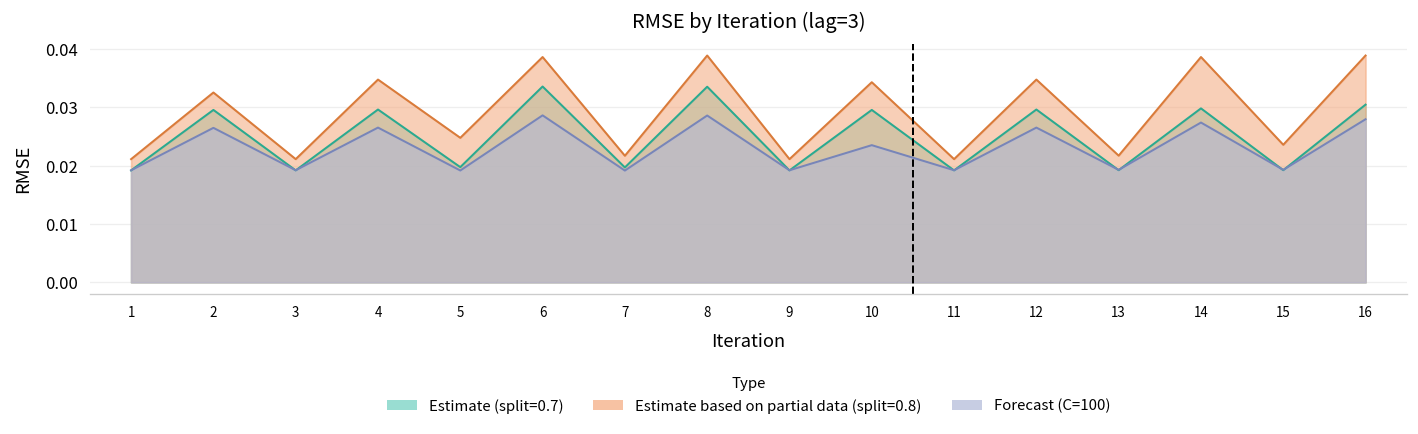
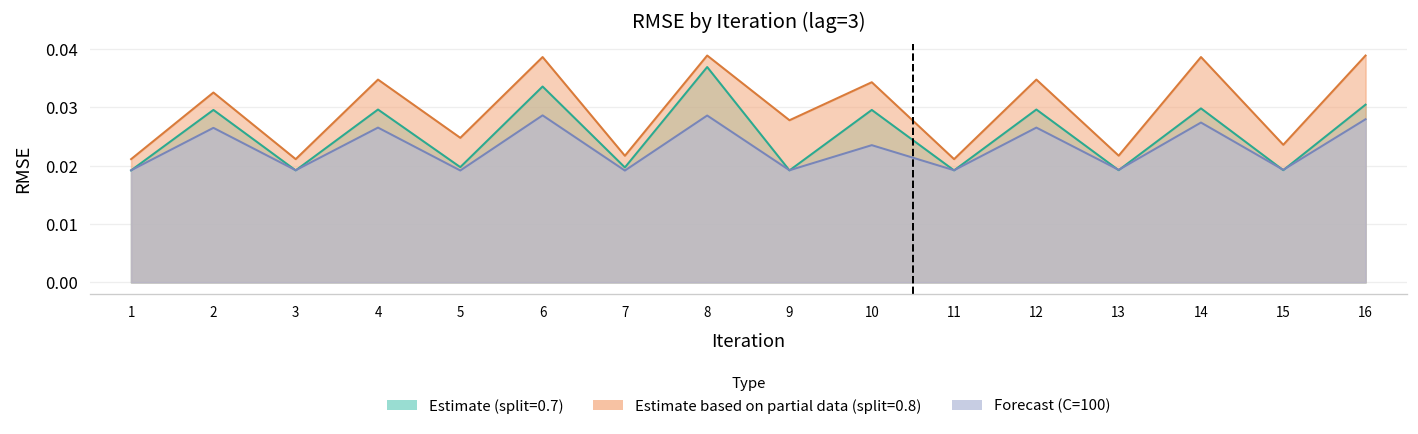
  {
    "Estimate (split=0.7)": {
      "2": 0.030,
      "4": 0.030,
      "5": 0.020,
      "6": 0.034,
      "7": 0.020,
-     "8": 0.034,
+     "8": 0.037,
      "10": 0.030,
      "12": 0.030,
      "14": 0.030,
      "16": 0.030
    },
    "Estimate based on partial data (split=0.8)": {
      "1": 0.021,
      "2": 0.033,
      "3": 0.021,
      "4": 0.035,
      "5": 0.025,
      "6": 0.039,
      "7": 0.022,
      "8": 0.039,
-     "9": 0.021,
+     "9": 0.028,
      "10": 0.034,
      "11": 0.021,
      "12": 0.035,
      "13": 0.022,
      "14": 0.039,
      "15": 0.024,
      "16": 0.039
    },
    "Forecast (C=100)": {
      "2": 0.026,
      "4": 0.027,
      "5": 0.019,
      "6": 0.029,
      "7": 0.019,
      "8": 0.029,
      "10": 0.024,
      "12": 0.027,
      "14": 0.027,
      "16": 0.028
    }
  }
